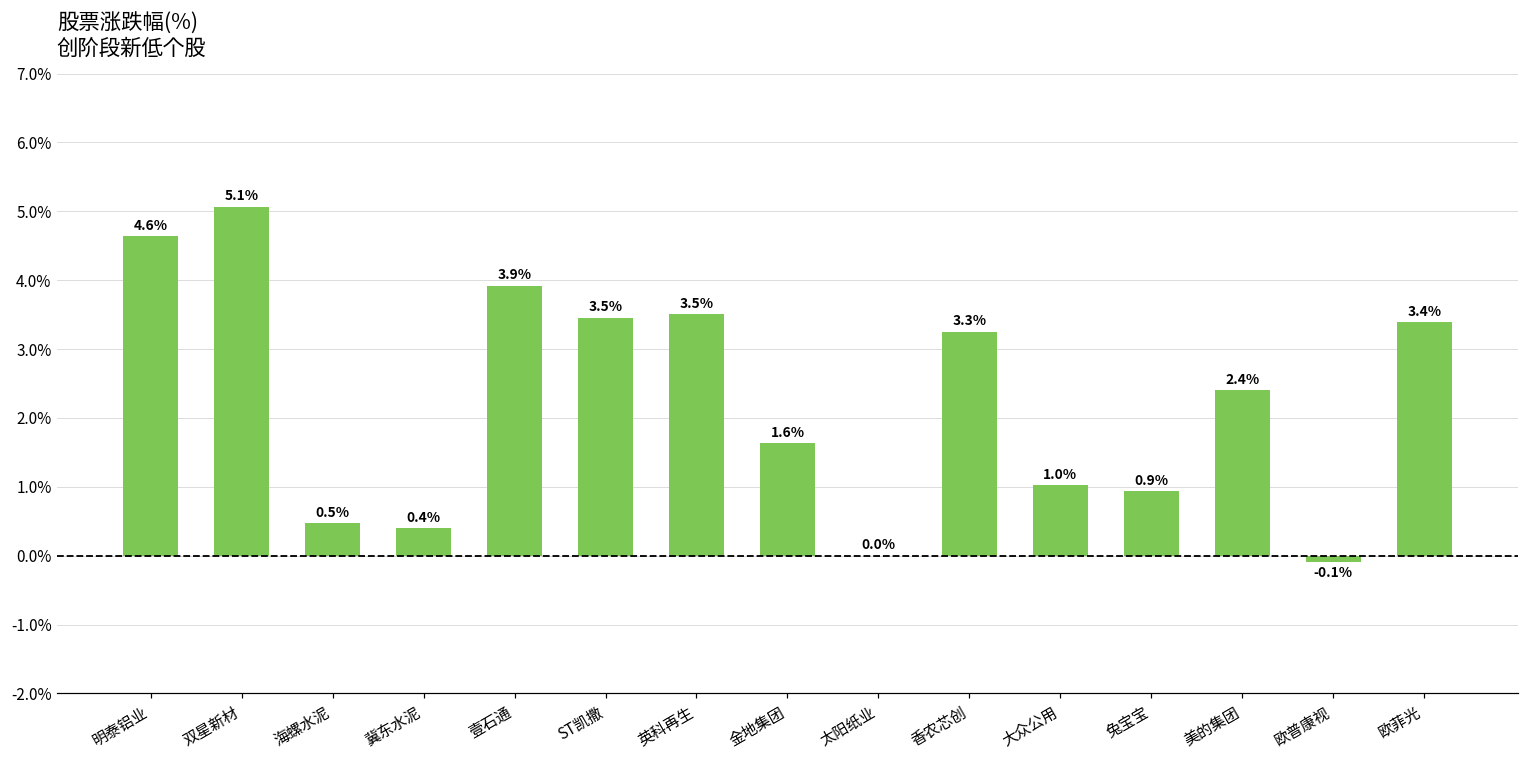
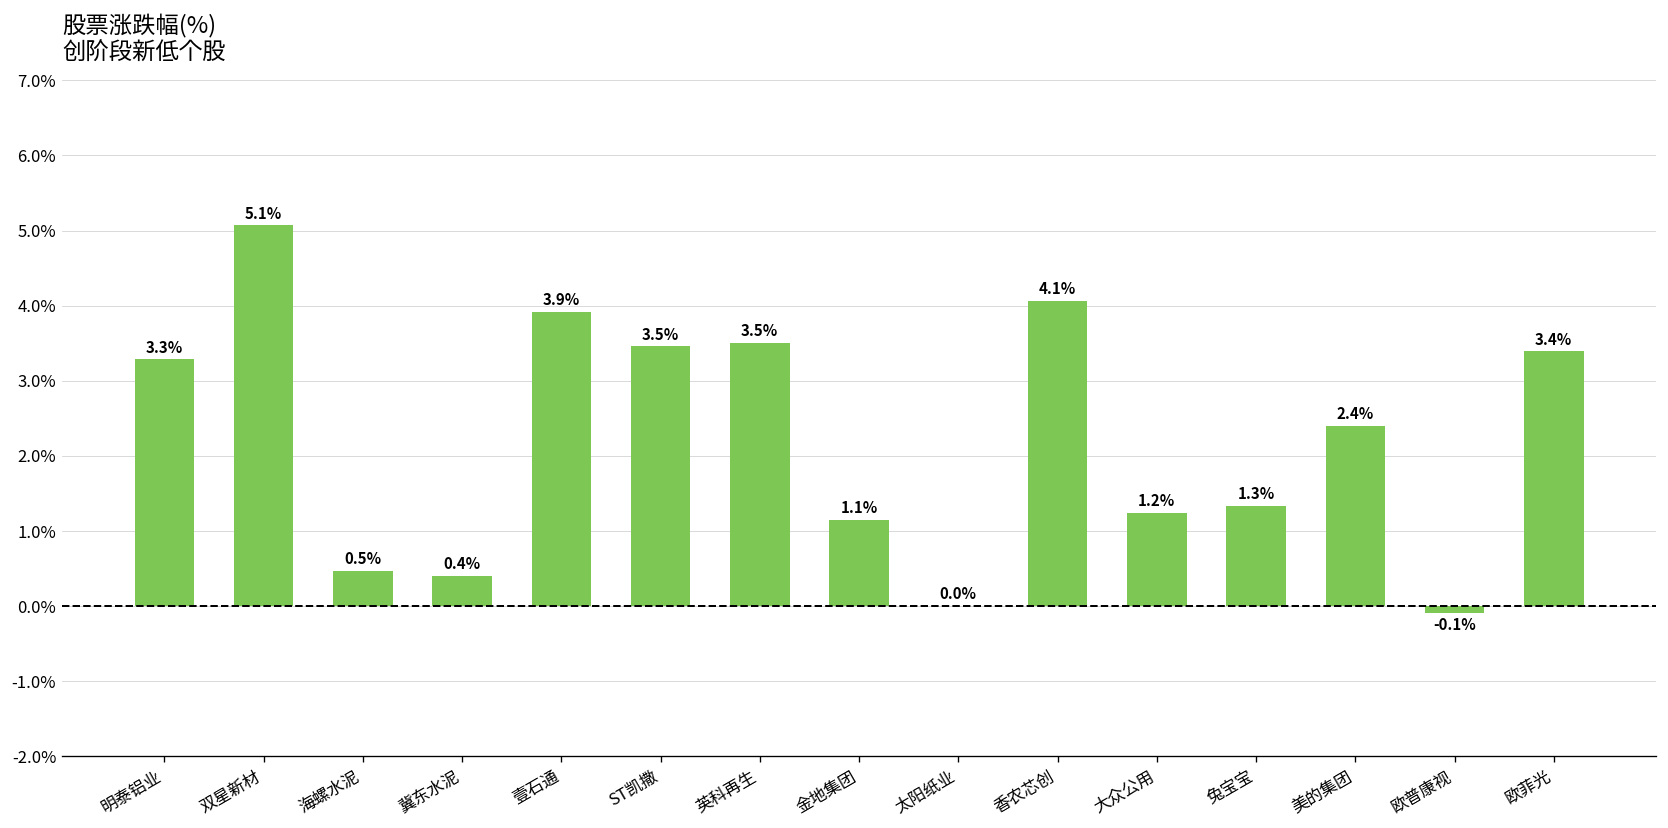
  {
-   "明泰铝业": "4.6%",
+   "明泰铝业": "3.3%",
    "双星新材": "5.1%",
    "海螺水泥": "0.5%",
    "冀东水泥": "0.4%",
    "壹石通": "3.9%",
    "ST凯撒": "3.5%",
    "英科再生": "3.5%",
-   "金地集团": "1.6%",
+   "金地集团": "1.1%",
    "太阳纸业": "0.0%",
-   "香农芯创": "3.3%",
-   "大众公用": "1.0%",
-   "兔宝宝": "0.9%",
+   "香农芯创": "4.1%",
+   "大众公用": "1.2%",
+   "兔宝宝": "1.3%",
    "美的集团": "2.4%",
    "欧普康视": "-0.1%",
    "欧菲光": "3.4%"
  }
